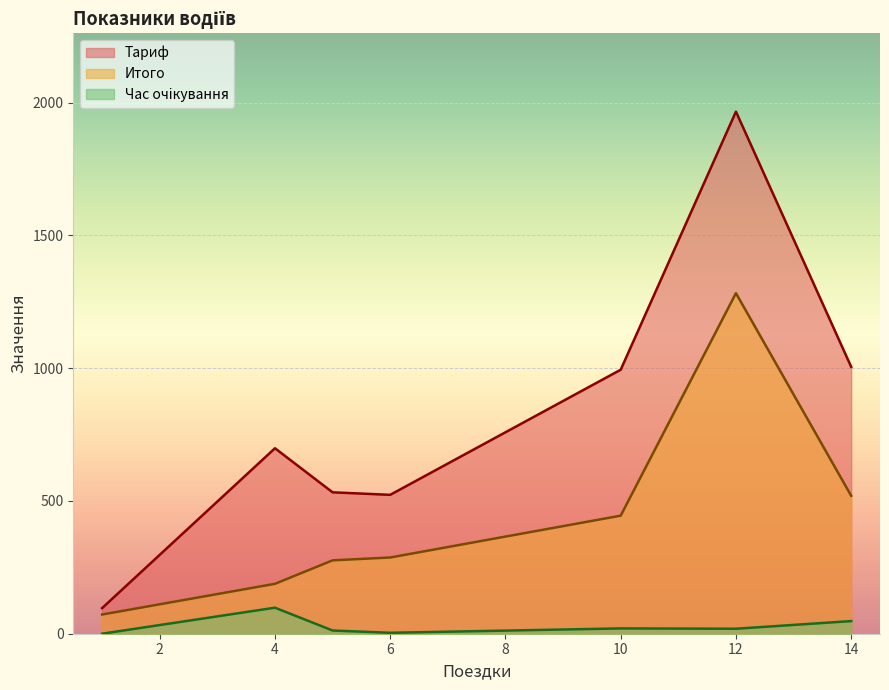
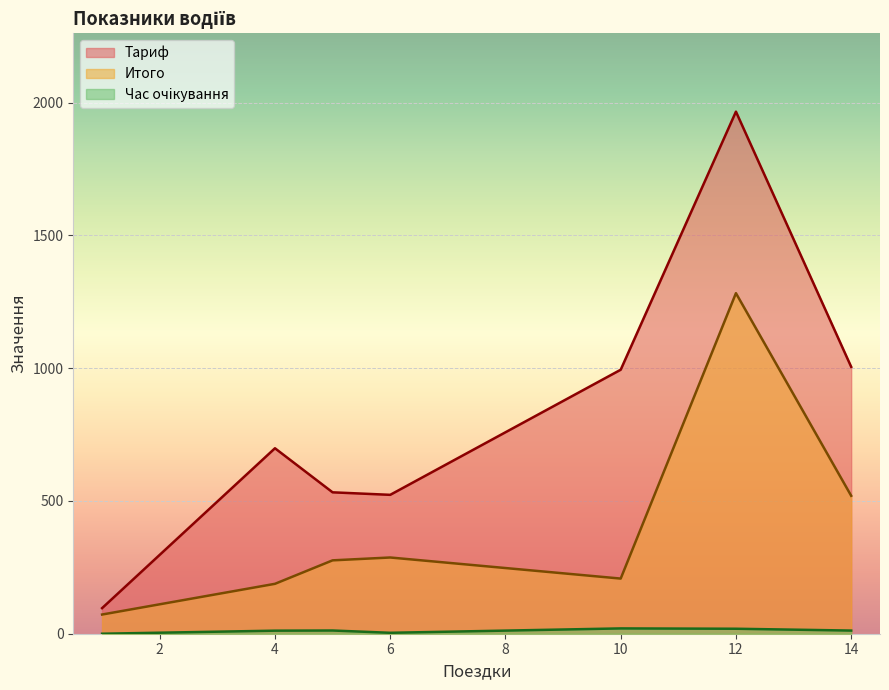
  {
    "Тариф": {
      "4": 700,
      "6": 520,
      "10": 990,
      "12": 1970,
      "14": 1000
    },
    "Итого": {
      "4": 190,
      "6": 290,
-     "10": 440,
+     "10": 210,
      "12": 1280,
      "14": 520
    },
    "Час очікування": {
-     "4": 100,
+     "4": 10,
      "6": 0,
      "10": 20,
      "12": 20,
-     "14": 50
+     "14": 10
    }
  }
